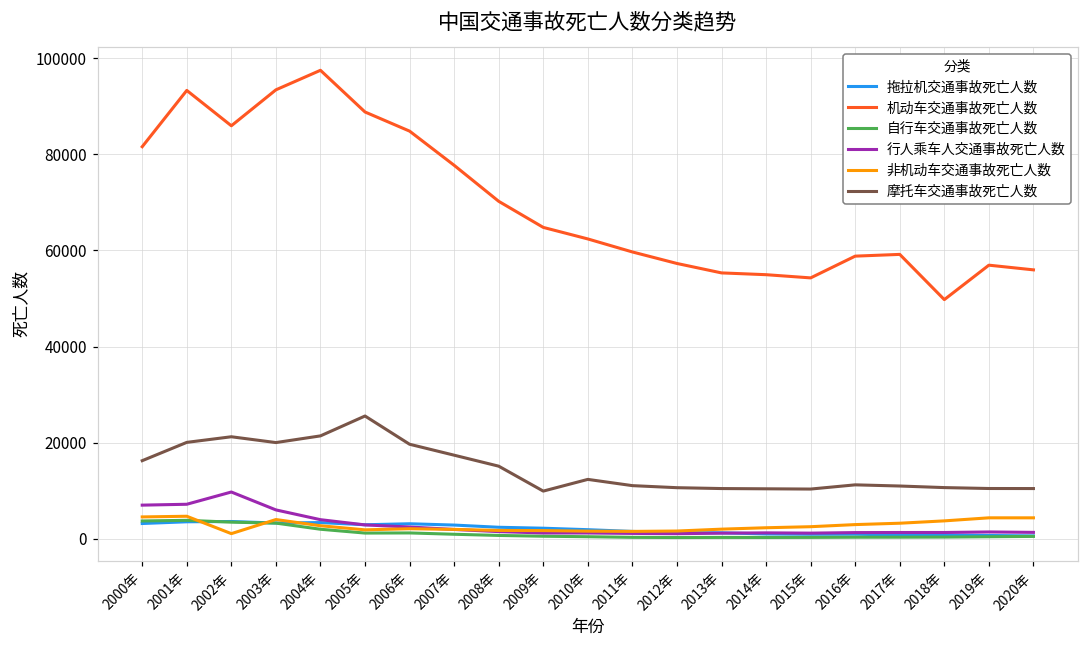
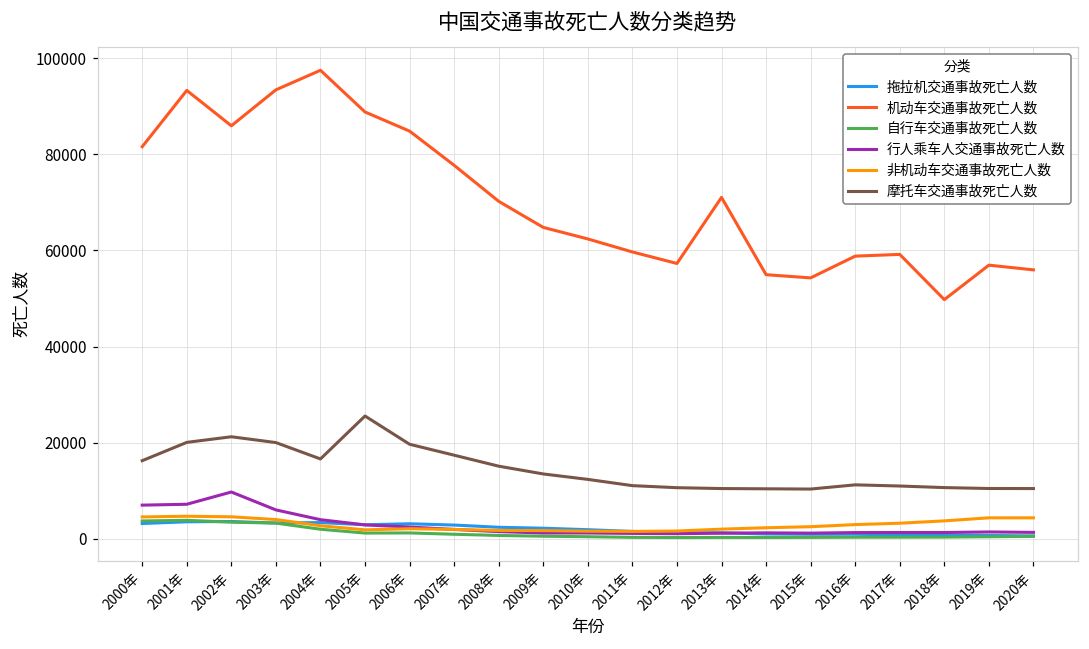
  {
    "拖拉机交通事故死亡人数": {
      "2004年": 3000,
      "2006年": 3000,
      "2007年": 3000,
      "2008年": 2000
    },
    "机动车交通事故死亡人数": {
      "2000年": 82000,
      "2001年": 93000,
      "2002年": 86000,
      "2003年": 93000,
      "2004年": 97000,
      "2005年": 89000,
      "2006年": 85000,
      "2007年": 78000,
      "2008年": 70000,
      "2009年": 65000,
      "2010年": 62000,
      "2011年": 60000,
      "2012年": 57000,
-     "2013年": 55000,
+     "2013年": 71000,
      "2014年": 55000,
      "2015年": 54000,
      "2016年": 59000,
      "2017年": 59000,
      "2018年": 50000,
      "2019年": 57000,
      "2020年": 56000
    },
    "自行车交通事故死亡人数": {
      "2004年": 2000,
      "2005年": 1000,
      "2006年": 1000,
      "2007年": 1000,
      "2008年": 1000,
      "2009年": 1000,
      "2010年": 0,
      "2011年": 0,
      "2012年": 0,
      "2013年": 0,
      "2014年": 0,
      "2015年": 0,
      "2016年": 0
    },
    "行人乘车人交通事故死亡人数": {
      "2000年": 7000,
      "2001年": 7000,
      "2002年": 10000,
      "2003年": 6000,
      "2004年": 4000,
      "2019年": 1000,
      "2020年": 1000
    },
    "非机动车交通事故死亡人数": {
      "2000年": 5000,
      "2001年": 5000,
-     "2002年": 1000,
+     "2002年": 5000,
      "2003年": 4000,
      "2004年": 3000,
      "2005年": 2000,
      "2013年": 2000,
      "2014年": 2000,
      "2015年": 3000,
      "2016年": 3000,
      "2017年": 3000,
      "2018年": 4000,
      "2019年": 4000,
      "2020年": 4000
    },
    "摩托车交通事故死亡人数": {
      "2000年": 16000,
      "2001年": 20000,
      "2002年": 21000,
      "2003年": 20000,
-     "2004年": 21000,
+     "2004年": 17000,
      "2005年": 26000,
      "2006年": 20000,
      "2007年": 17000,
      "2008年": 15000,
-     "2009年": 10000,
+     "2009年": 14000,
      "2010年": 12000,
      "2011年": 11000,
      "2012年": 11000,
      "2013年": 10000,
      "2014年": 10000,
      "2015年": 10000,
      "2016年": 11000,
      "2017年": 11000,
      "2018年": 11000,
      "2019年": 10000,
      "2020年": 10000
    }
  }
